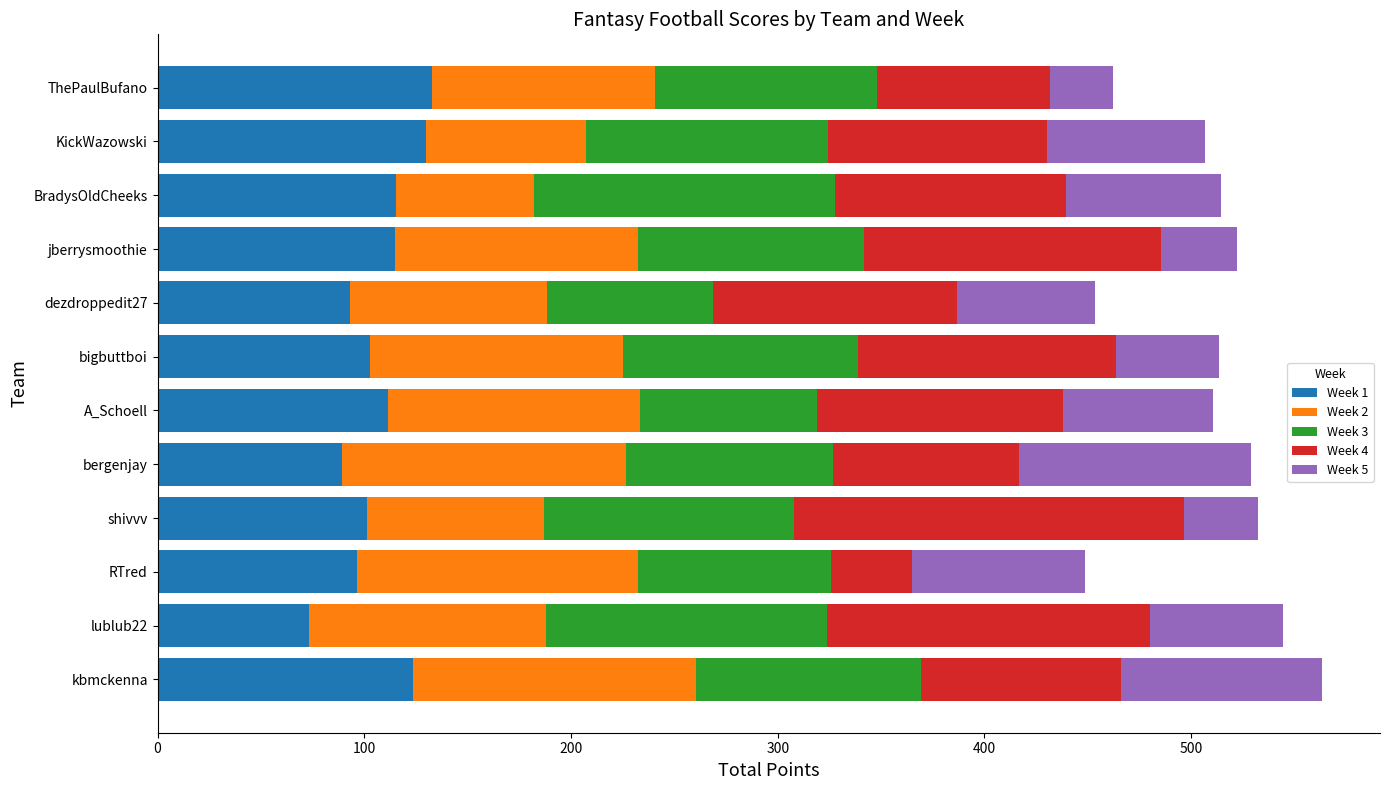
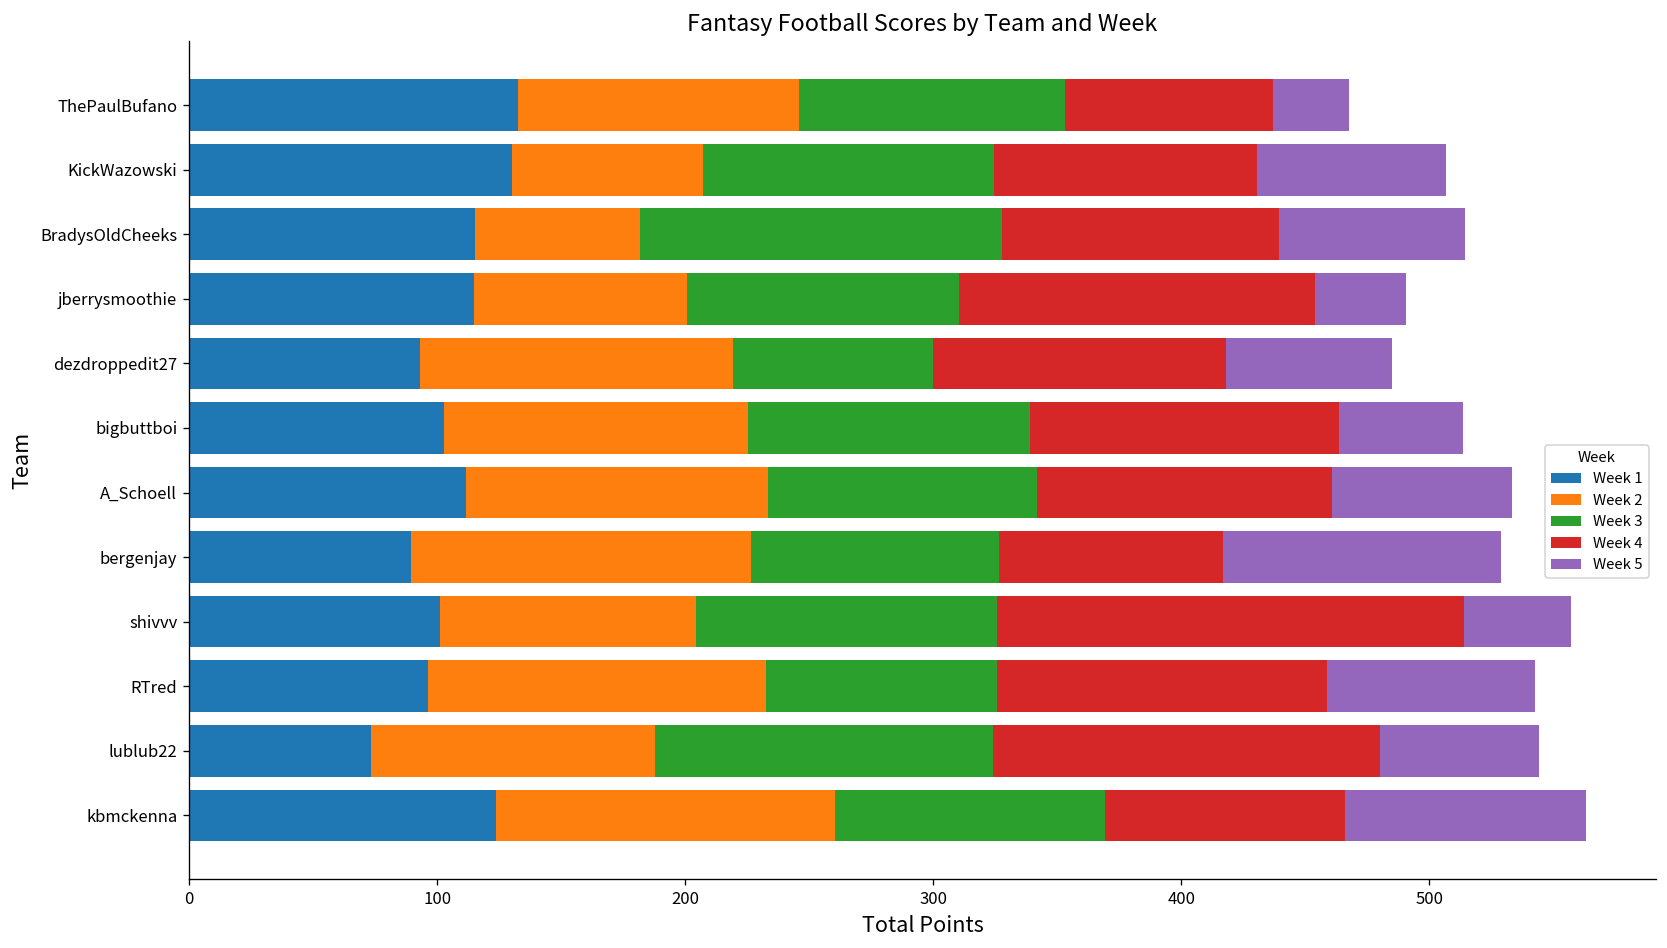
  {
    "Week 1": {
      "ThePaulBufano": 133,
      "KickWazowski": 130,
      "BradysOldCheeks": 115,
      "jberrysmoothie": 115,
      "dezdroppedit27": 93,
      "bigbuttboi": 103,
      "A_Schoell": 111,
      "bergenjay": 89,
      "shivvv": 101,
      "RTred": 96,
      "lublub22": 73,
      "kbmckenna": 124
    },
    "Week 2": {
-     "ThePaulBufano": 108,
+     "ThePaulBufano": 113,
      "KickWazowski": 77,
      "BradysOldCheeks": 67,
-     "jberrysmoothie": 117,
-     "dezdroppedit27": 95,
+     "jberrysmoothie": 86,
+     "dezdroppedit27": 126,
      "bigbuttboi": 122,
      "A_Schoell": 122,
      "bergenjay": 137,
-     "shivvv": 86,
+     "shivvv": 103,
      "RTred": 136,
      "lublub22": 114,
      "kbmckenna": 136
    },
    "Week 3": {
      "ThePaulBufano": 107,
      "KickWazowski": 117,
      "BradysOldCheeks": 146,
      "jberrysmoothie": 110,
      "dezdroppedit27": 81,
      "bigbuttboi": 114,
-     "A_Schoell": 86,
+     "A_Schoell": 109,
      "bergenjay": 100,
      "shivvv": 121,
      "RTred": 93,
      "lublub22": 136,
      "kbmckenna": 109
    },
    "Week 4": {
      "ThePaulBufano": 84,
      "KickWazowski": 106,
      "BradysOldCheeks": 112,
      "jberrysmoothie": 144,
      "dezdroppedit27": 118,
      "bigbuttboi": 125,
      "A_Schoell": 119,
      "bergenjay": 90,
      "shivvv": 188,
-     "RTred": 39,
+     "RTred": 133,
      "lublub22": 156,
      "kbmckenna": 97
    },
    "Week 5": {
      "ThePaulBufano": 31,
      "KickWazowski": 76,
      "BradysOldCheeks": 75,
      "jberrysmoothie": 37,
      "dezdroppedit27": 67,
      "bigbuttboi": 50,
      "A_Schoell": 73,
      "bergenjay": 112,
-     "shivvv": 36,
+     "shivvv": 43,
      "RTred": 84,
      "lublub22": 64,
      "kbmckenna": 97
    }
  }
